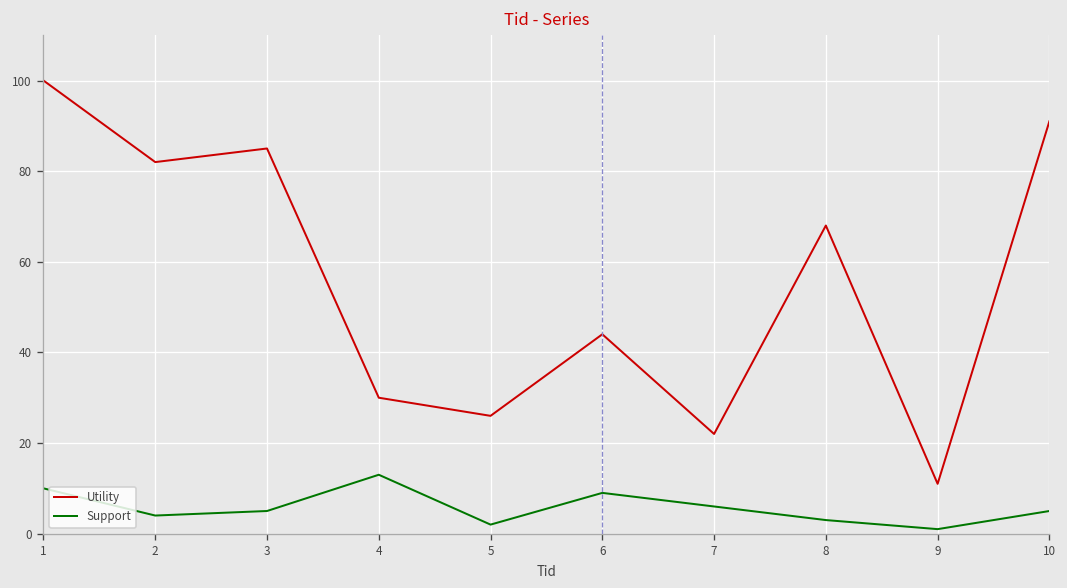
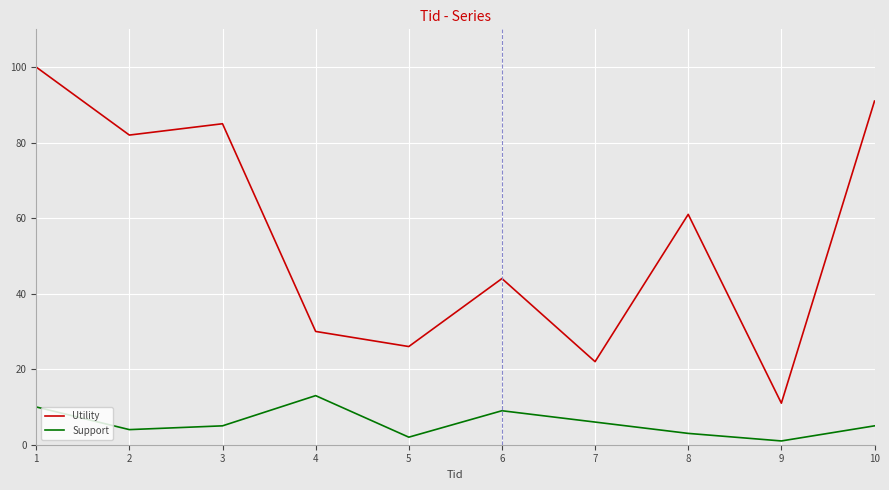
  {
    "Utility": {
      "1": 100,
      "2": 82,
      "3": 85,
      "4": 30,
      "5": 26,
      "6": 44,
      "7": 22,
-     "8": 68,
+     "8": 61,
      "9": 11,
      "10": 91
    },
    "Support": {
      "1": 10,
      "2": 4,
      "3": 5,
      "4": 13,
      "5": 2,
      "6": 9,
      "7": 6,
      "8": 3,
      "9": 1,
      "10": 5
    }
  }
